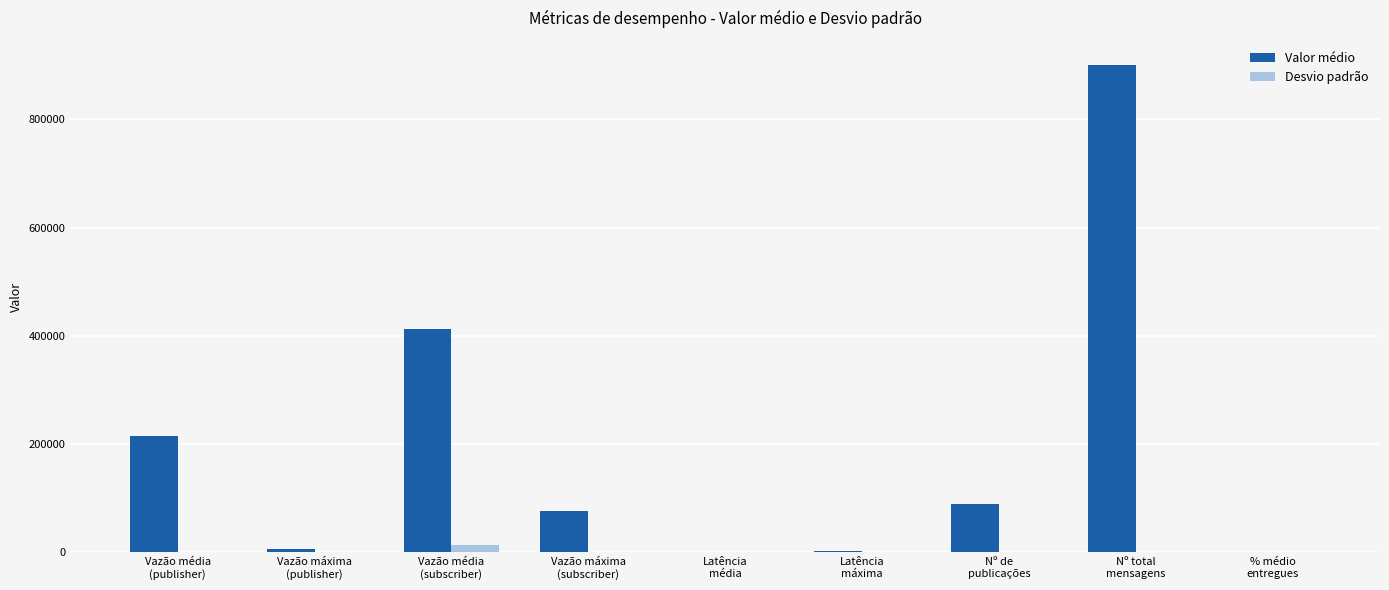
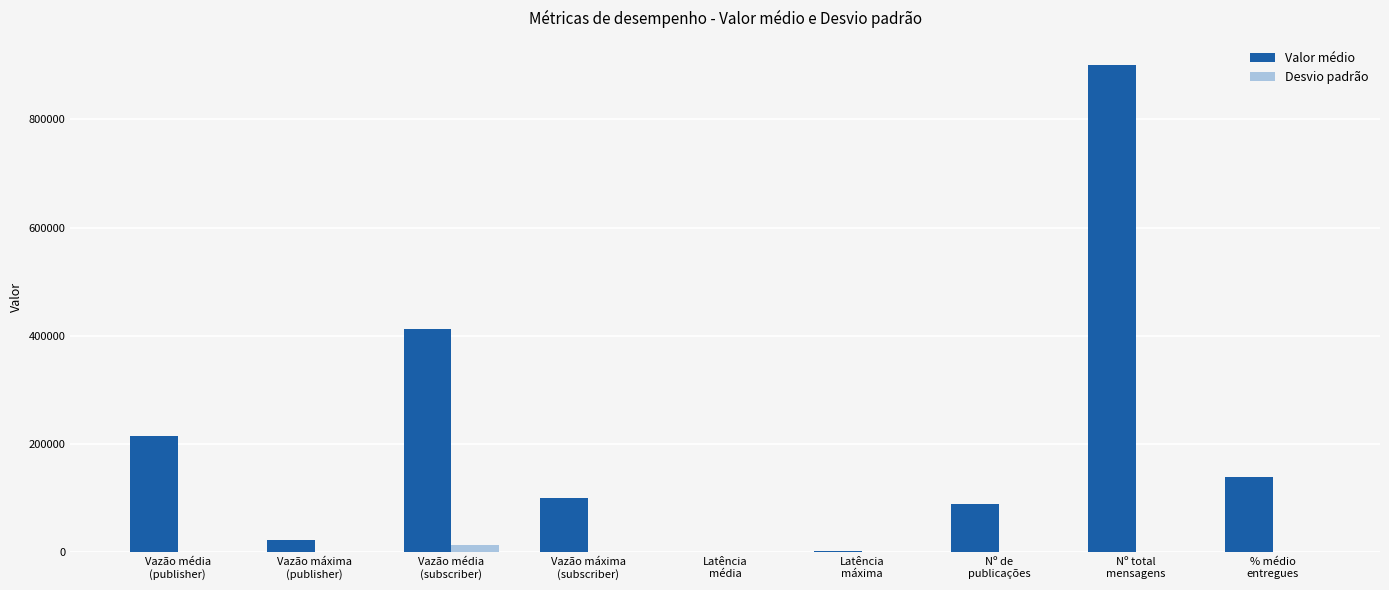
  {
    "Valor médio": {
      "Vazão média (publisher)": 210000,
-     "Vazão máxima (publisher)": 10000,
+     "Vazão máxima (publisher)": 20000,
      "Vazão média (subscriber)": 410000,
-     "Vazão máxima (subscriber)": 80000,
+     "Vazão máxima (subscriber)": 100000,
      "Nº de publicações": 90000,
      "Nº total mensagens": 900000,
-     "% médio entregues": 0
+     "% médio entregues": 140000
    },
    "Desvio padrão": {
      "Vazão média (subscriber)": 10000,
      "Nº de publicações": 0,
      "Nº total mensagens": 0,
      "% médio entregues": 0
    }
  }
